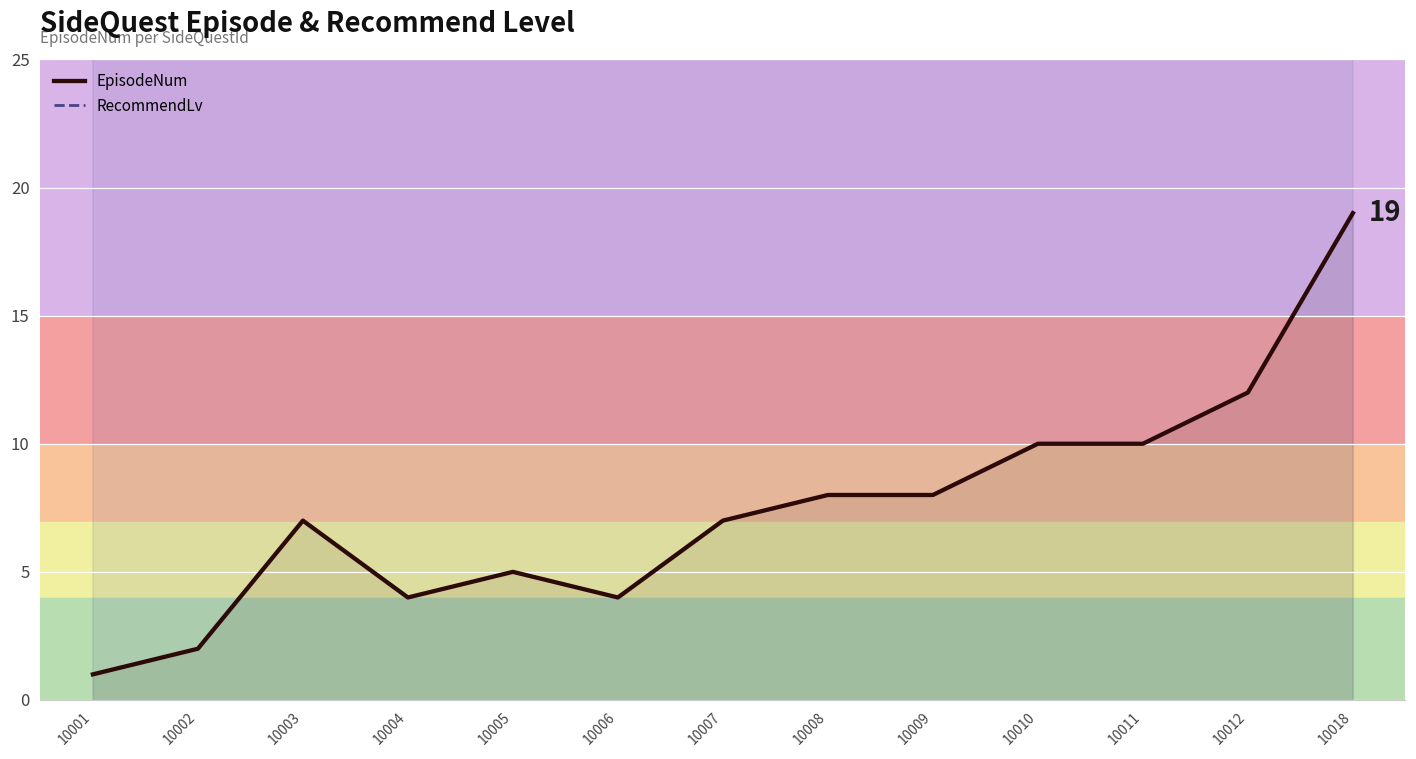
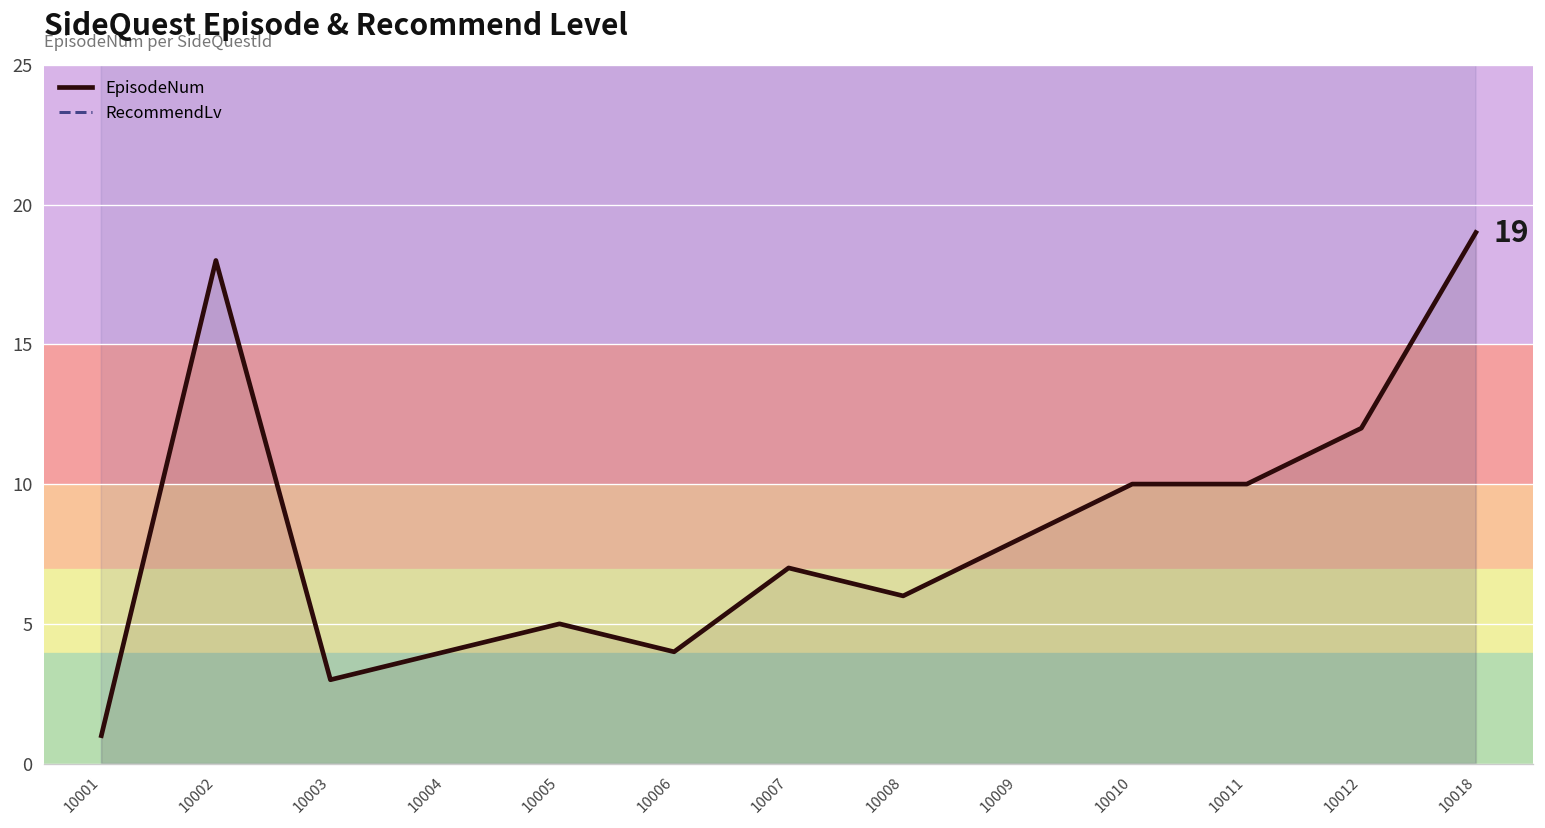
  {
    "EpisodeNum": {
      "10001": 1,
-     "10002": 2,
-     "10003": 7,
+     "10002": 18,
+     "10003": 3,
      "10004": 4,
      "10005": 5,
      "10006": 4,
      "10007": 7,
-     "10008": 8,
+     "10008": 6,
      "10009": 8,
      "10010": 10,
      "10011": 10,
      "10012": 12
    }
  }
